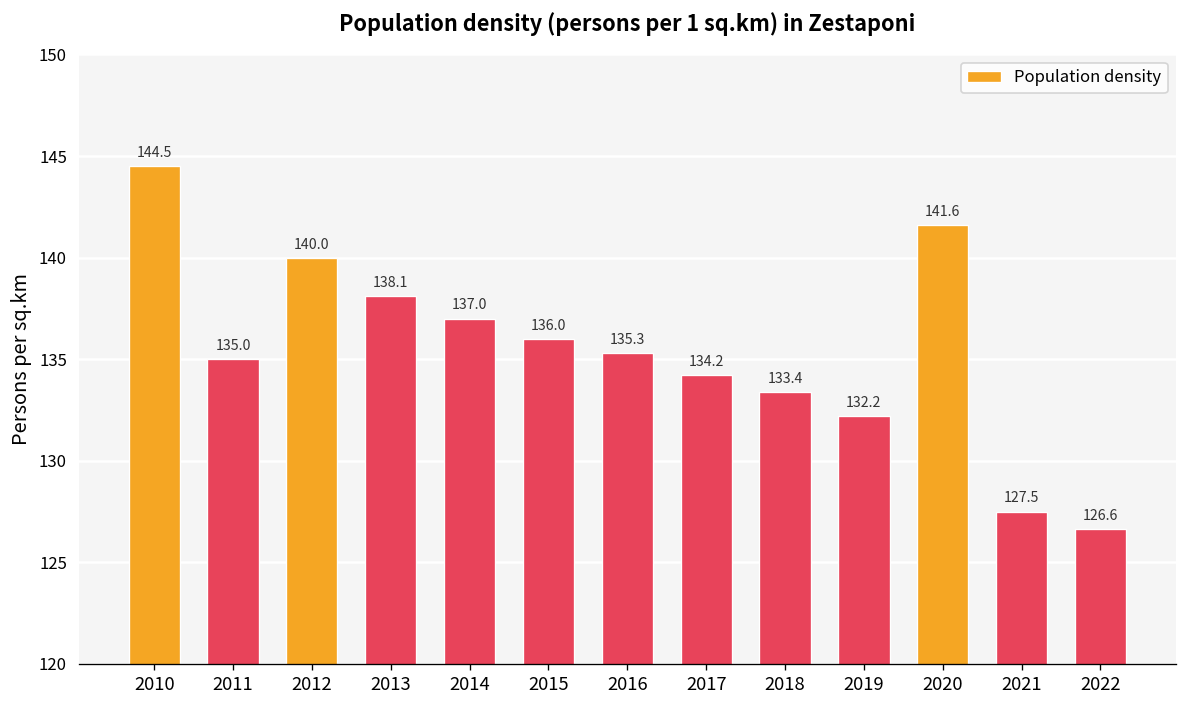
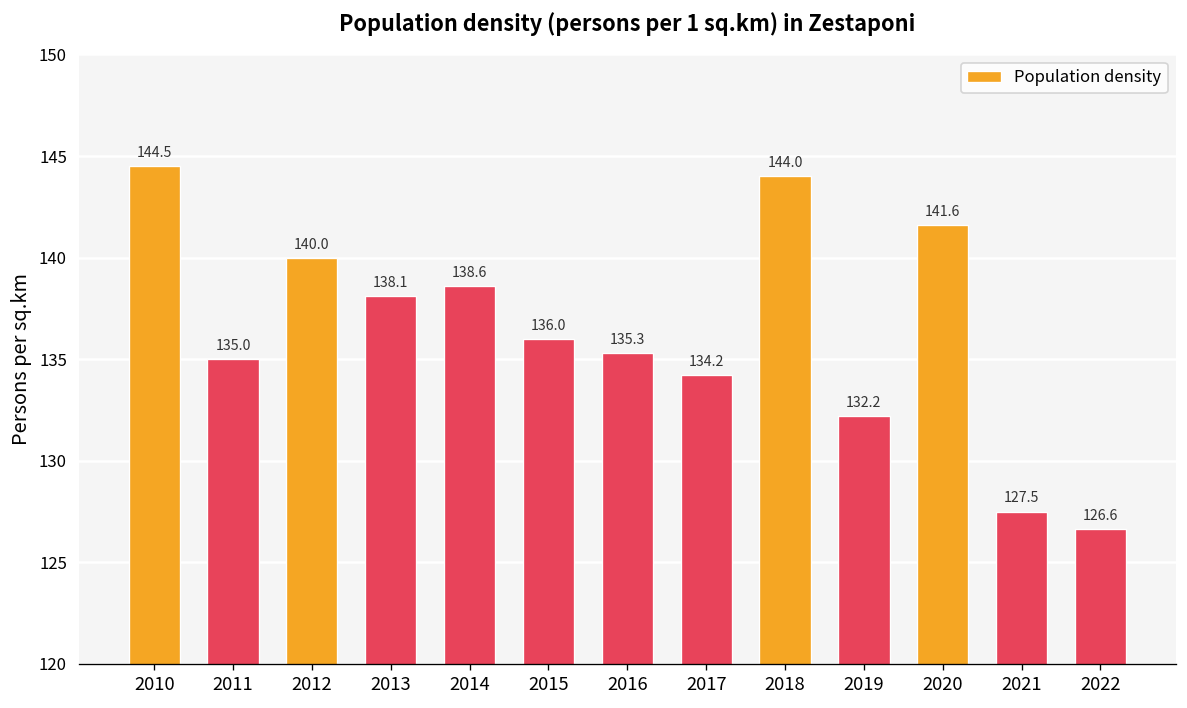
  {
    "2010": 144.5,
    "2011": 135.0,
    "2012": 140.0,
    "2013": 138.1,
-   "2014": 137.0,
+   "2014": 138.6,
    "2015": 136.0,
    "2016": 135.3,
    "2017": 134.2,
-   "2018": 133.4,
+   "2018": 144.0,
    "2019": 132.2,
    "2020": 141.6,
    "2021": 127.5,
    "2022": 126.6
  }
